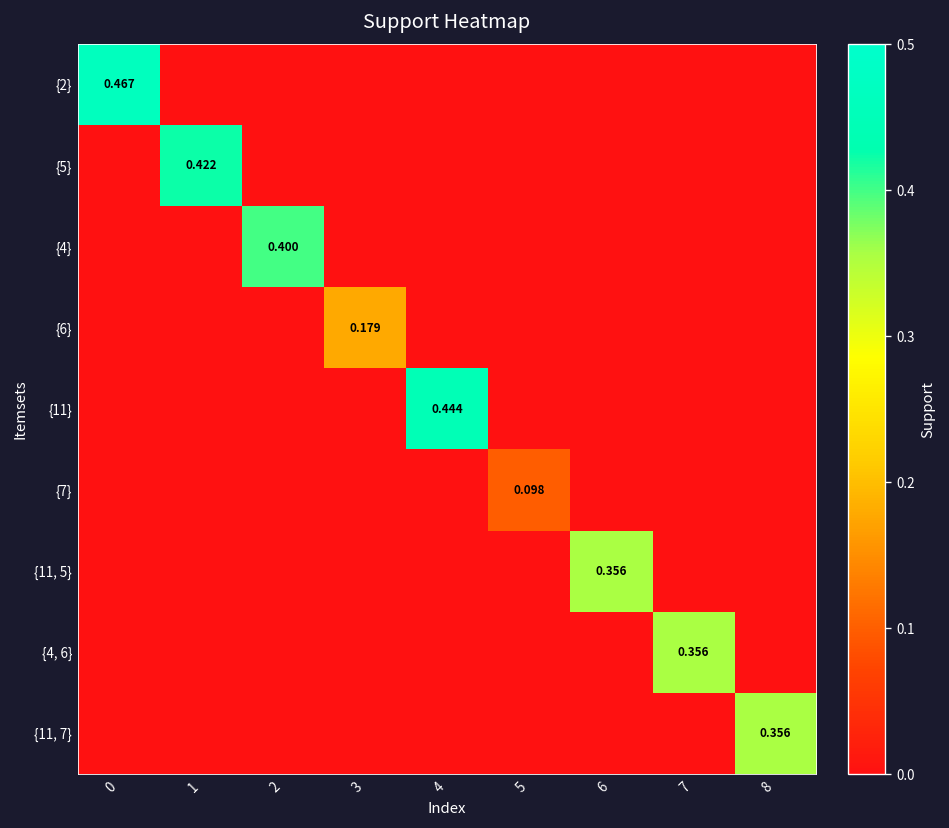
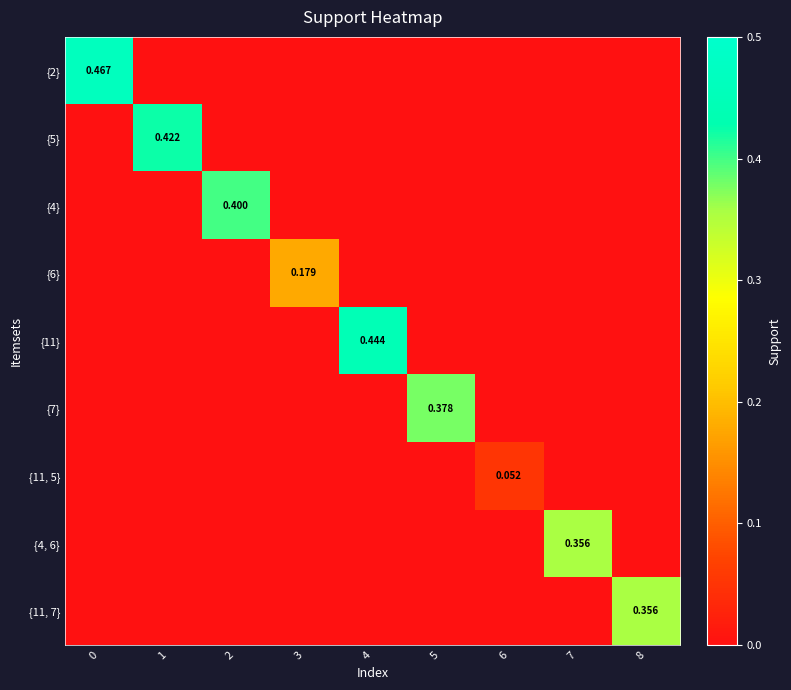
  {
    "{2}": {
      "0": 0.467
    },
    "{5}": {
      "1": 0.422
    },
    "{4}": {
      "2": 0.400
    },
    "{6}": {
      "3": 0.179
    },
    "{11}": {
      "4": 0.444
    },
    "{7}": {
-     "5": 0.098
+     "5": 0.378
    },
    "{11, 5}": {
-     "6": 0.356
+     "6": 0.052
    },
    "{4, 6}": {
      "7": 0.356
    },
    "{11, 7}": {
      "8": 0.356
    }
  }
